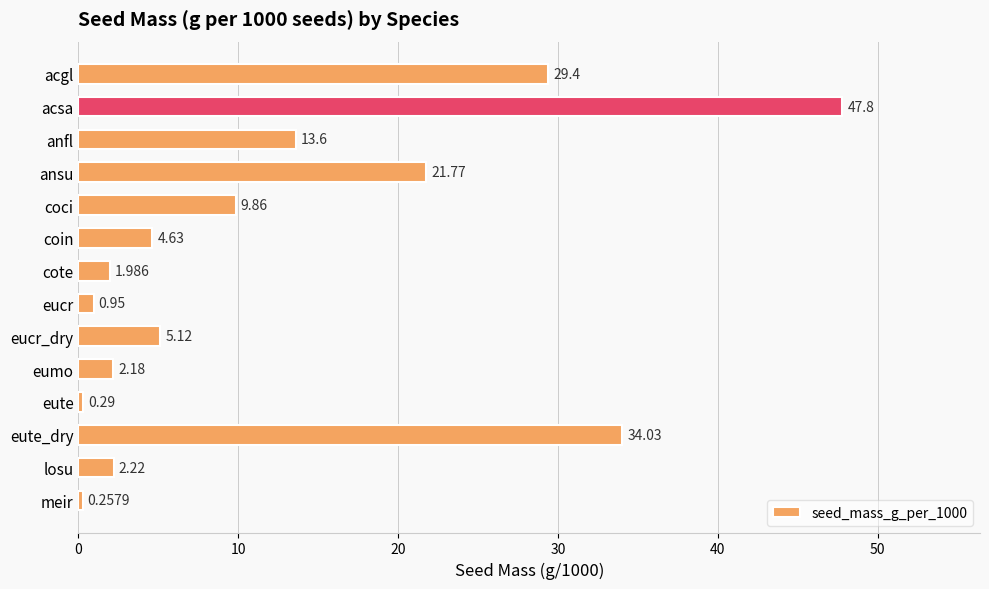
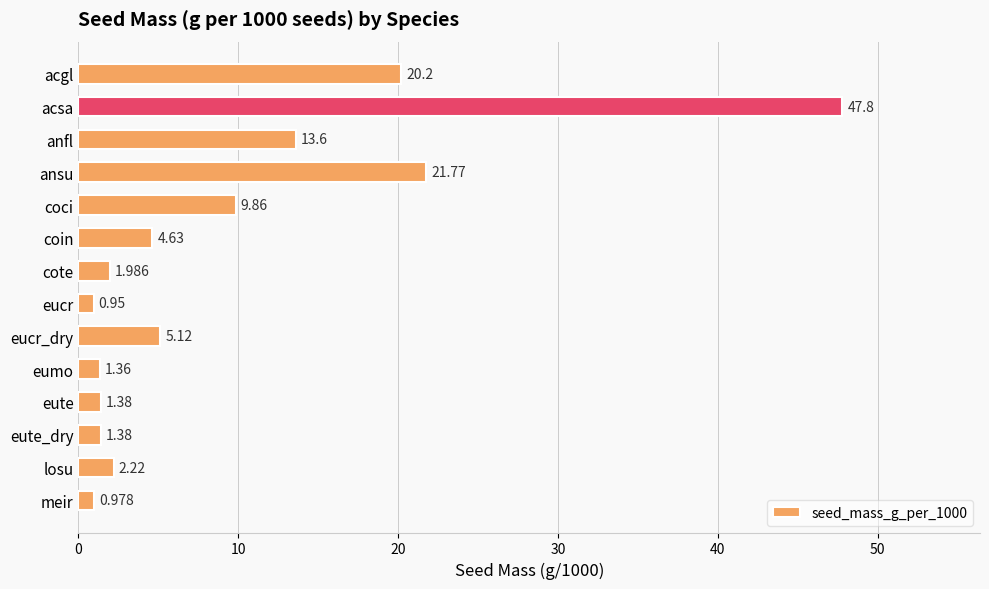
  {
-   "acgl": 29.4,
+   "acgl": 20.2,
    "acsa": 47.8,
    "anfl": 13.6,
    "ansu": 21.77,
    "coci": 9.86,
    "coin": 4.63,
    "cote": 1.986,
    "eucr": 0.95,
    "eucr_dry": 5.12,
-   "eumo": 2.18,
-   "eute": 0.29,
-   "eute_dry": 34.03,
+   "eumo": 1.36,
+   "eute": 1.38,
+   "eute_dry": 1.38,
    "losu": 2.22,
-   "meir": 0.2579
+   "meir": 0.978
  }
